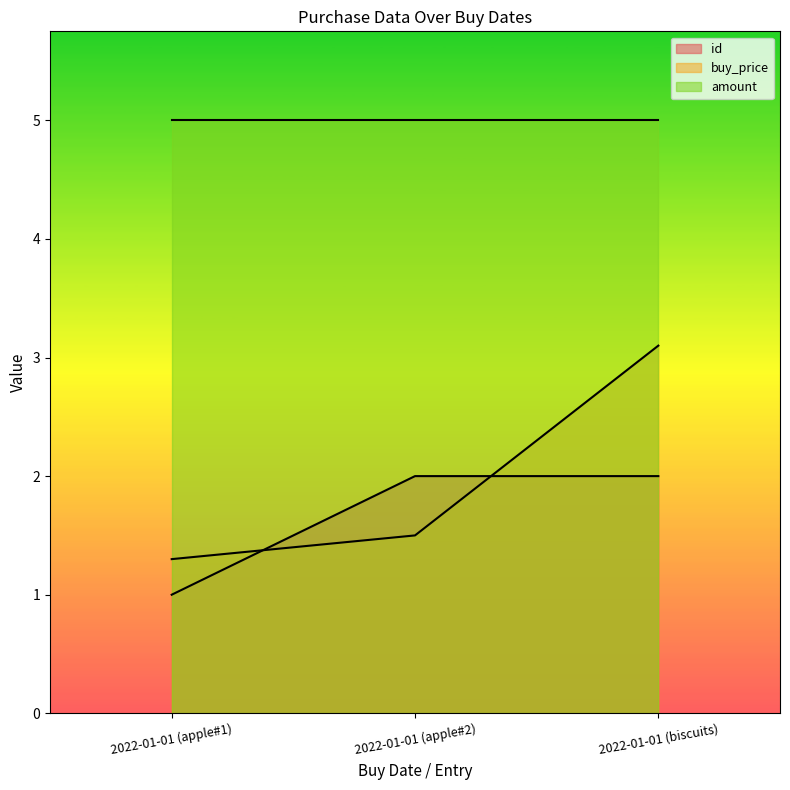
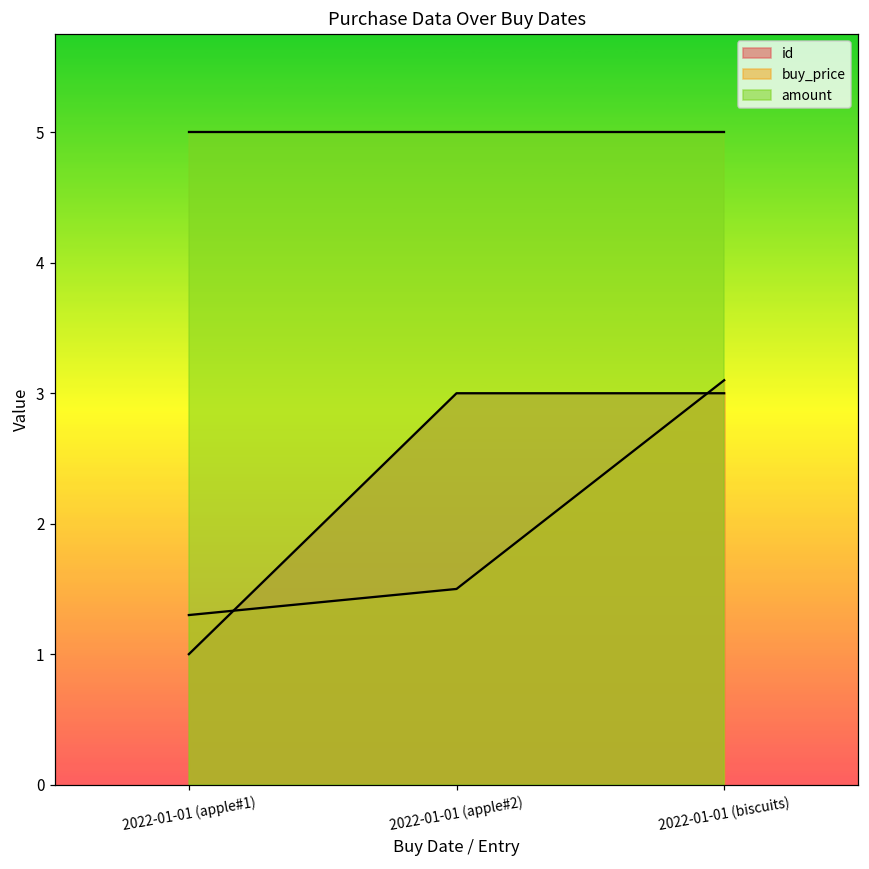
  {
    "id": {
      "2022-01-01 (apple#1)": 1,
-     "2022-01-01 (apple#2)": 2,
-     "2022-01-01 (biscuits)": 2
+     "2022-01-01 (apple#2)": 3,
+     "2022-01-01 (biscuits)": 3
    },
    "buy_price": {
      "2022-01-01 (apple#1)": 1.30,
      "2022-01-01 (apple#2)": 1.50,
      "2022-01-01 (biscuits)": 3.10
    },
    "amount": {
      "2022-01-01 (apple#1)": 5,
      "2022-01-01 (apple#2)": 5,
      "2022-01-01 (biscuits)": 5
    }
  }
